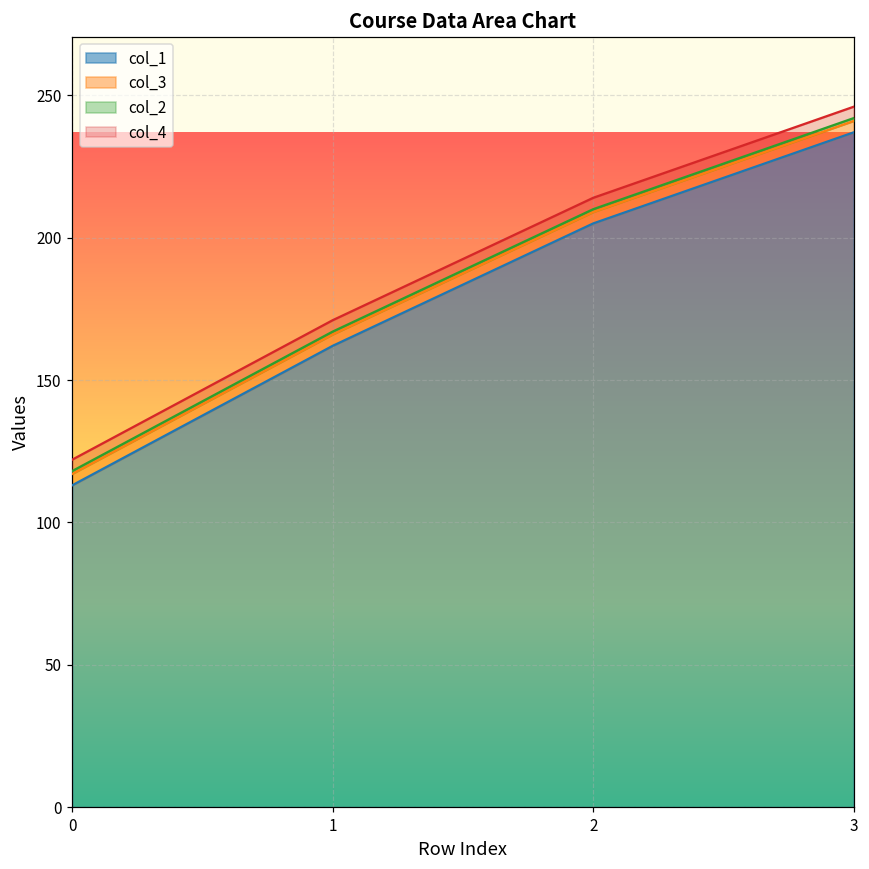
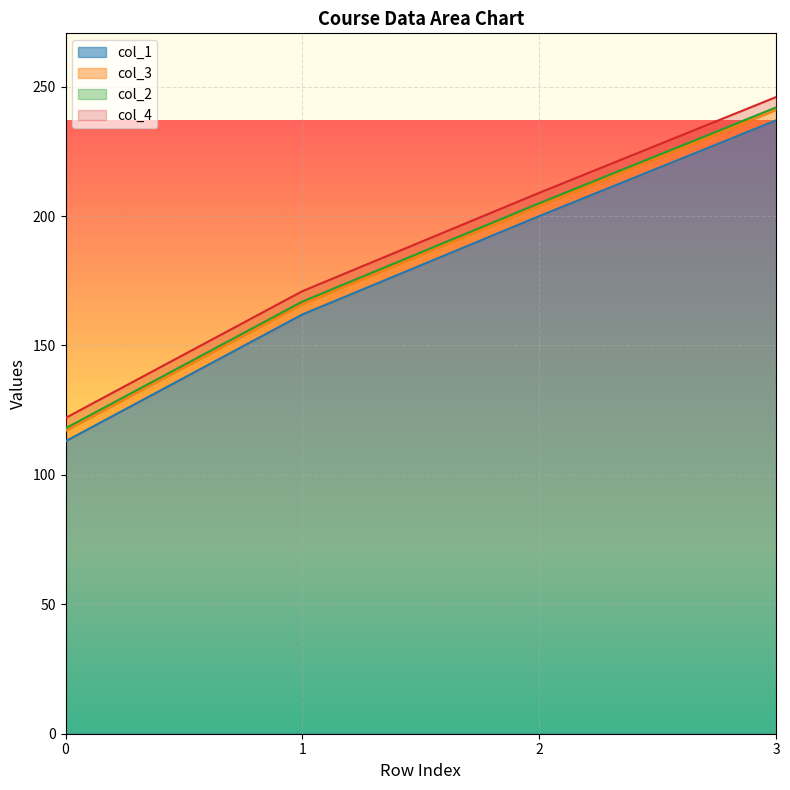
  {
    "col_1": {
      "0": 113,
      "1": 162,
-     "2": 205,
+     "2": 200,
      "3": 237
    },
    "col_3": {
      "0": 4,
      "1": 4,
      "2": 4
    },
    "col_2": {
      "0": 1,
      "1": 1,
      "2": 1
    },
    "col_4": {
      "0": 4,
      "1": 4,
      "2": 4,
      "3": 4
    }
  }
